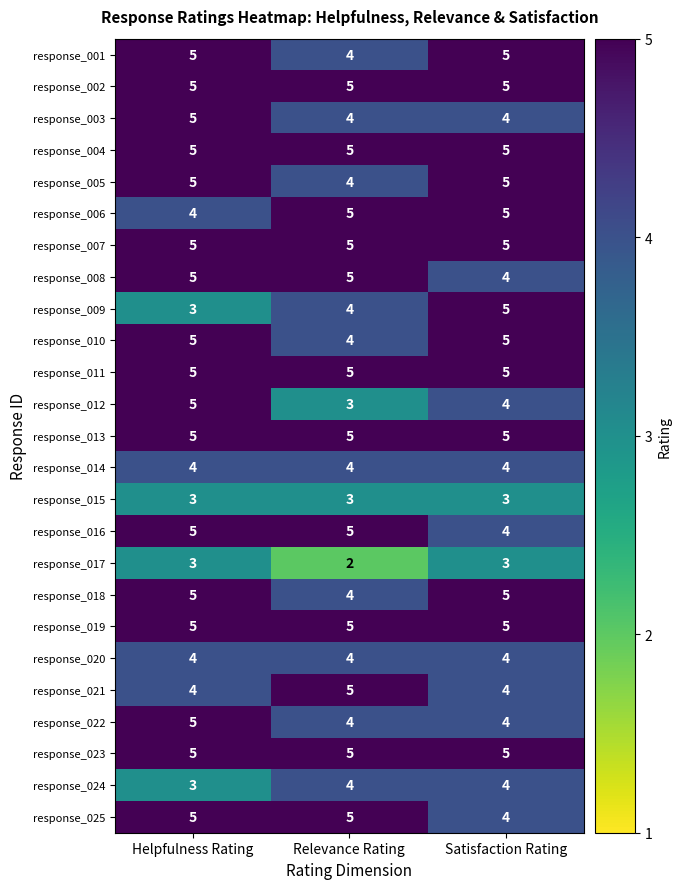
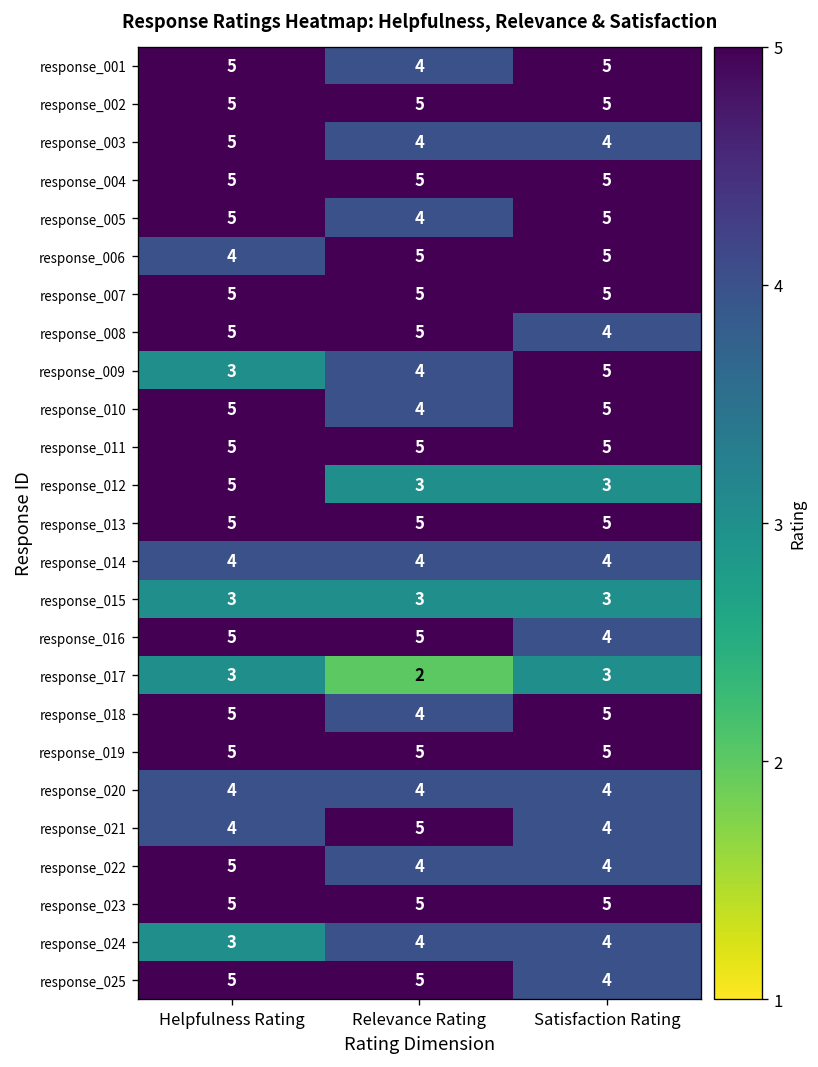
  {
    "response_001": {
      "Helpfulness Rating": 5,
      "Relevance Rating": 4,
      "Satisfaction Rating": 5
    },
    "response_002": {
      "Helpfulness Rating": 5,
      "Relevance Rating": 5,
      "Satisfaction Rating": 5
    },
    "response_003": {
      "Helpfulness Rating": 5,
      "Relevance Rating": 4,
      "Satisfaction Rating": 4
    },
    "response_004": {
      "Helpfulness Rating": 5,
      "Relevance Rating": 5,
      "Satisfaction Rating": 5
    },
    "response_005": {
      "Helpfulness Rating": 5,
      "Relevance Rating": 4,
      "Satisfaction Rating": 5
    },
    "response_006": {
      "Helpfulness Rating": 4,
      "Relevance Rating": 5,
      "Satisfaction Rating": 5
    },
    "response_007": {
      "Helpfulness Rating": 5,
      "Relevance Rating": 5,
      "Satisfaction Rating": 5
    },
    "response_008": {
      "Helpfulness Rating": 5,
      "Relevance Rating": 5,
      "Satisfaction Rating": 4
    },
    "response_009": {
      "Helpfulness Rating": 3,
      "Relevance Rating": 4,
      "Satisfaction Rating": 5
    },
    "response_010": {
      "Helpfulness Rating": 5,
      "Relevance Rating": 4,
      "Satisfaction Rating": 5
    },
    "response_011": {
      "Helpfulness Rating": 5,
      "Relevance Rating": 5,
      "Satisfaction Rating": 5
    },
    "response_012": {
      "Helpfulness Rating": 5,
      "Relevance Rating": 3,
-     "Satisfaction Rating": 4
+     "Satisfaction Rating": 3
    },
    "response_013": {
      "Helpfulness Rating": 5,
      "Relevance Rating": 5,
      "Satisfaction Rating": 5
    },
    "response_014": {
      "Helpfulness Rating": 4,
      "Relevance Rating": 4,
      "Satisfaction Rating": 4
    },
    "response_015": {
      "Helpfulness Rating": 3,
      "Relevance Rating": 3,
      "Satisfaction Rating": 3
    },
    "response_016": {
      "Helpfulness Rating": 5,
      "Relevance Rating": 5,
      "Satisfaction Rating": 4
    },
    "response_017": {
      "Helpfulness Rating": 3,
      "Relevance Rating": 2,
      "Satisfaction Rating": 3
    },
    "response_018": {
      "Helpfulness Rating": 5,
      "Relevance Rating": 4,
      "Satisfaction Rating": 5
    },
    "response_019": {
      "Helpfulness Rating": 5,
      "Relevance Rating": 5,
      "Satisfaction Rating": 5
    },
    "response_020": {
      "Helpfulness Rating": 4,
      "Relevance Rating": 4,
      "Satisfaction Rating": 4
    },
    "response_021": {
      "Helpfulness Rating": 4,
      "Relevance Rating": 5,
      "Satisfaction Rating": 4
    },
    "response_022": {
      "Helpfulness Rating": 5,
      "Relevance Rating": 4,
      "Satisfaction Rating": 4
    },
    "response_023": {
      "Helpfulness Rating": 5,
      "Relevance Rating": 5,
      "Satisfaction Rating": 5
    },
    "response_024": {
      "Helpfulness Rating": 3,
      "Relevance Rating": 4,
      "Satisfaction Rating": 4
    },
    "response_025": {
      "Helpfulness Rating": 5,
      "Relevance Rating": 5,
      "Satisfaction Rating": 4
    }
  }
